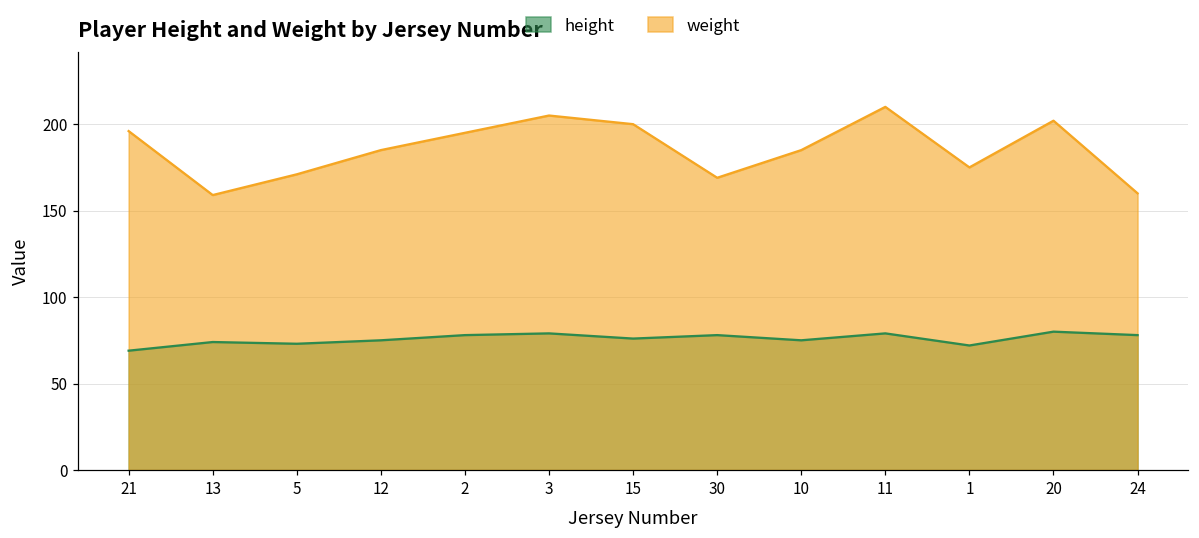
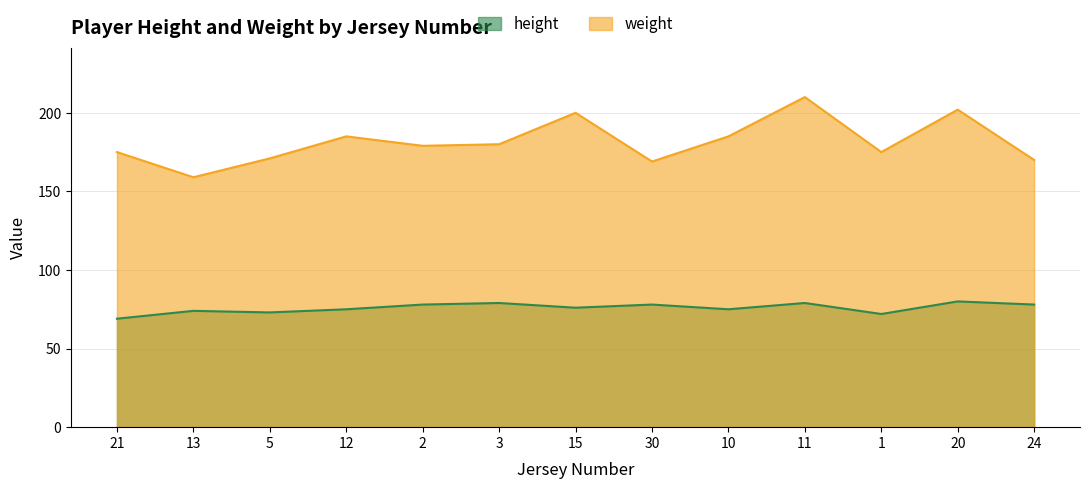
  {
    "height": {
      "21": 69,
      "13": 74,
      "5": 73,
      "12": 75,
      "2": 78,
      "3": 79,
      "15": 76,
      "30": 78,
      "10": 75,
      "11": 79,
      "1": 72,
      "20": 80,
      "24": 78
    },
    "weight": {
-     "21": 196,
+     "21": 175,
      "13": 159,
      "5": 171,
      "12": 185,
-     "2": 195,
-     "3": 205,
+     "2": 179,
+     "3": 180,
      "15": 200,
      "30": 169,
      "10": 185,
      "11": 210,
      "1": 175,
      "20": 202,
-     "24": 160
+     "24": 170
    }
  }
